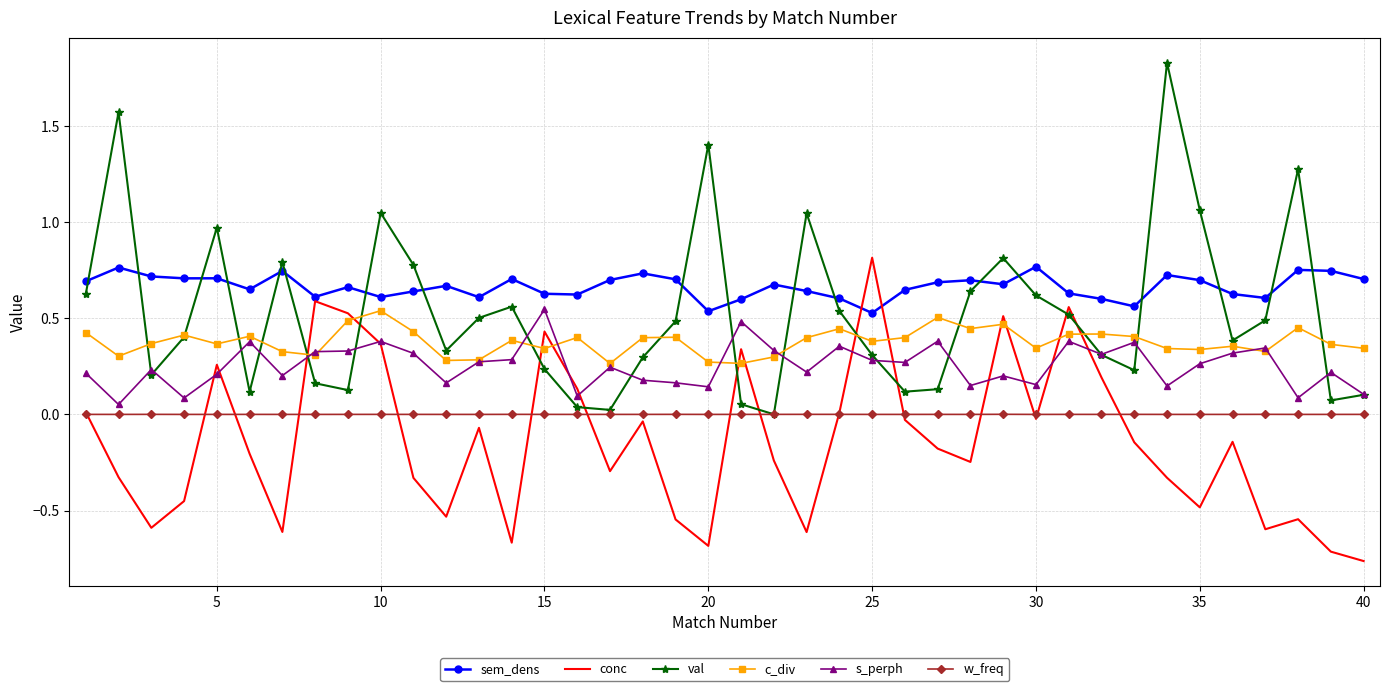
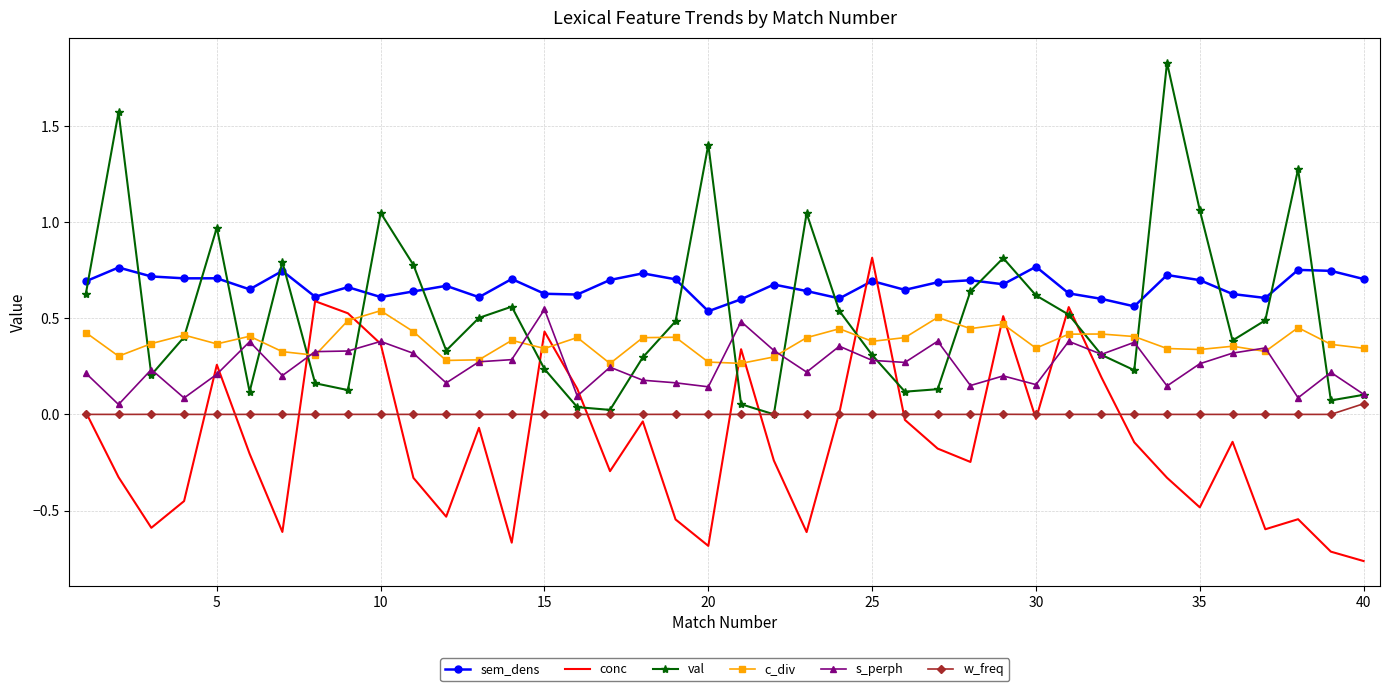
  {
    "sem_dens": {
      "5": 0.71,
      "10": 0.61,
      "15": 0.63,
      "20": 0.54,
-     "25": 0.53,
+     "25": 0.69,
      "30": 0.77,
      "35": 0.70,
      "40": 0.70
    },
    "conc": {
      "5": 0.26,
      "15": 0.43,
      "20": -0.68,
      "25": 0.82,
      "30": -0.02,
      "35": -0.48,
      "40": -0.76
    },
    "val": {
      "5": 0.97,
      "10": 1.05,
      "15": 0.24,
      "20": 1.40,
      "25": 0.31,
      "30": 0.62,
      "35": 1.06
    },
    "c_div": {
      "5": 0.37,
      "10": 0.54,
      "15": 0.34,
      "20": 0.27,
      "25": 0.38,
      "30": 0.34,
      "35": 0.34,
      "40": 0.34
    },
    "s_perph": {
      "5": 0.21,
      "15": 0.55,
      "20": 0.14,
      "25": 0.28,
      "30": 0.16,
      "35": 0.26
    },
    "w_freq": {
      "5": 0.00,
      "10": 0.00,
      "15": 0.00,
      "20": 0.00,
      "25": 0.00,
      "30": 0.00,
      "35": 0.00,
-     "40": 0.00
+     "40": 0.06
    }
  }
